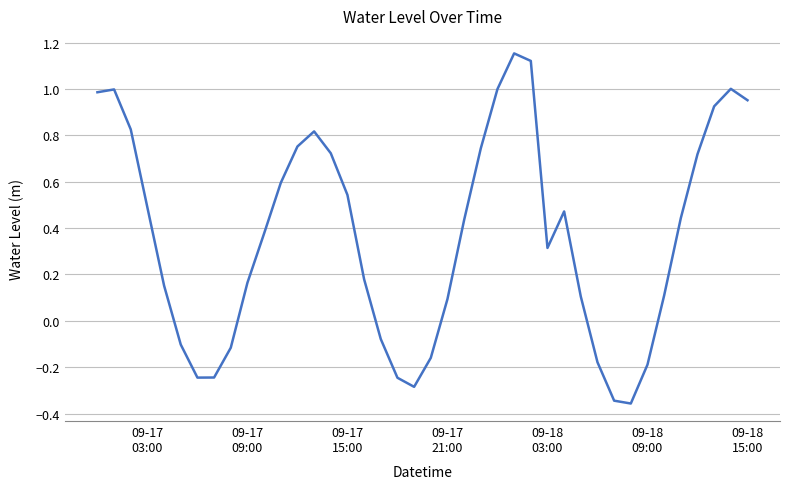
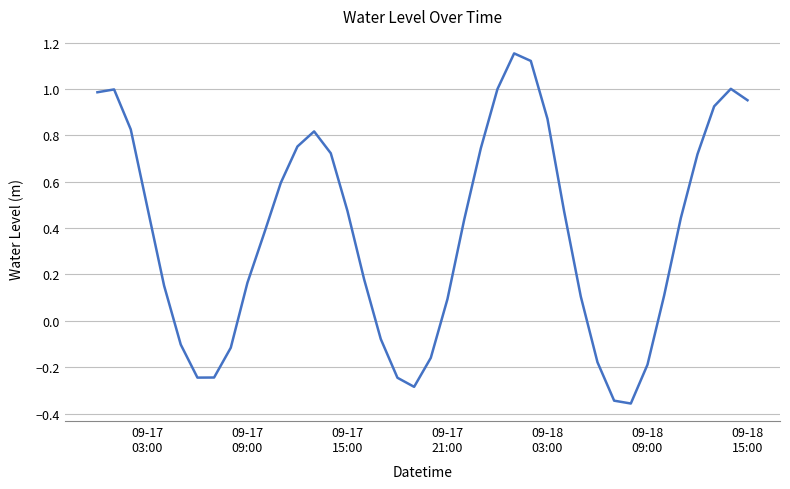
  {
    "09-17 03:00": 0.49,
    "09-17 09:00": 0.16,
-   "09-17 15:00": 0.54,
+   "09-17 15:00": 0.47,
    "09-17 21:00": 0.09,
-   "09-18 03:00": 0.31,
+   "09-18 03:00": 0.87,
    "09-18 09:00": -0.19,
    "09-18 15:00": 0.95
  }
